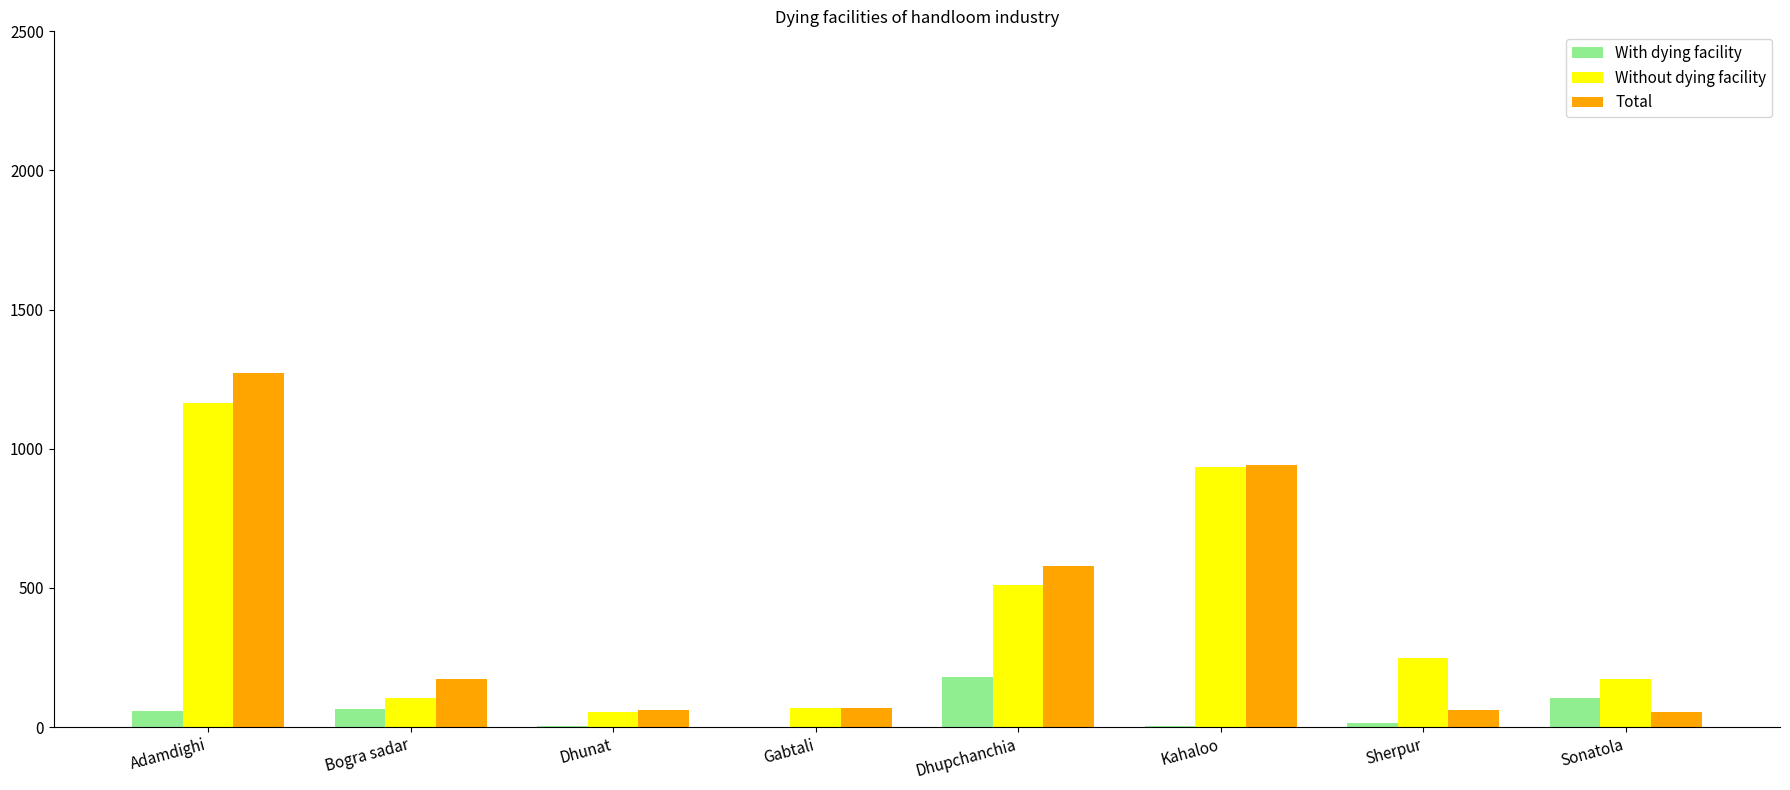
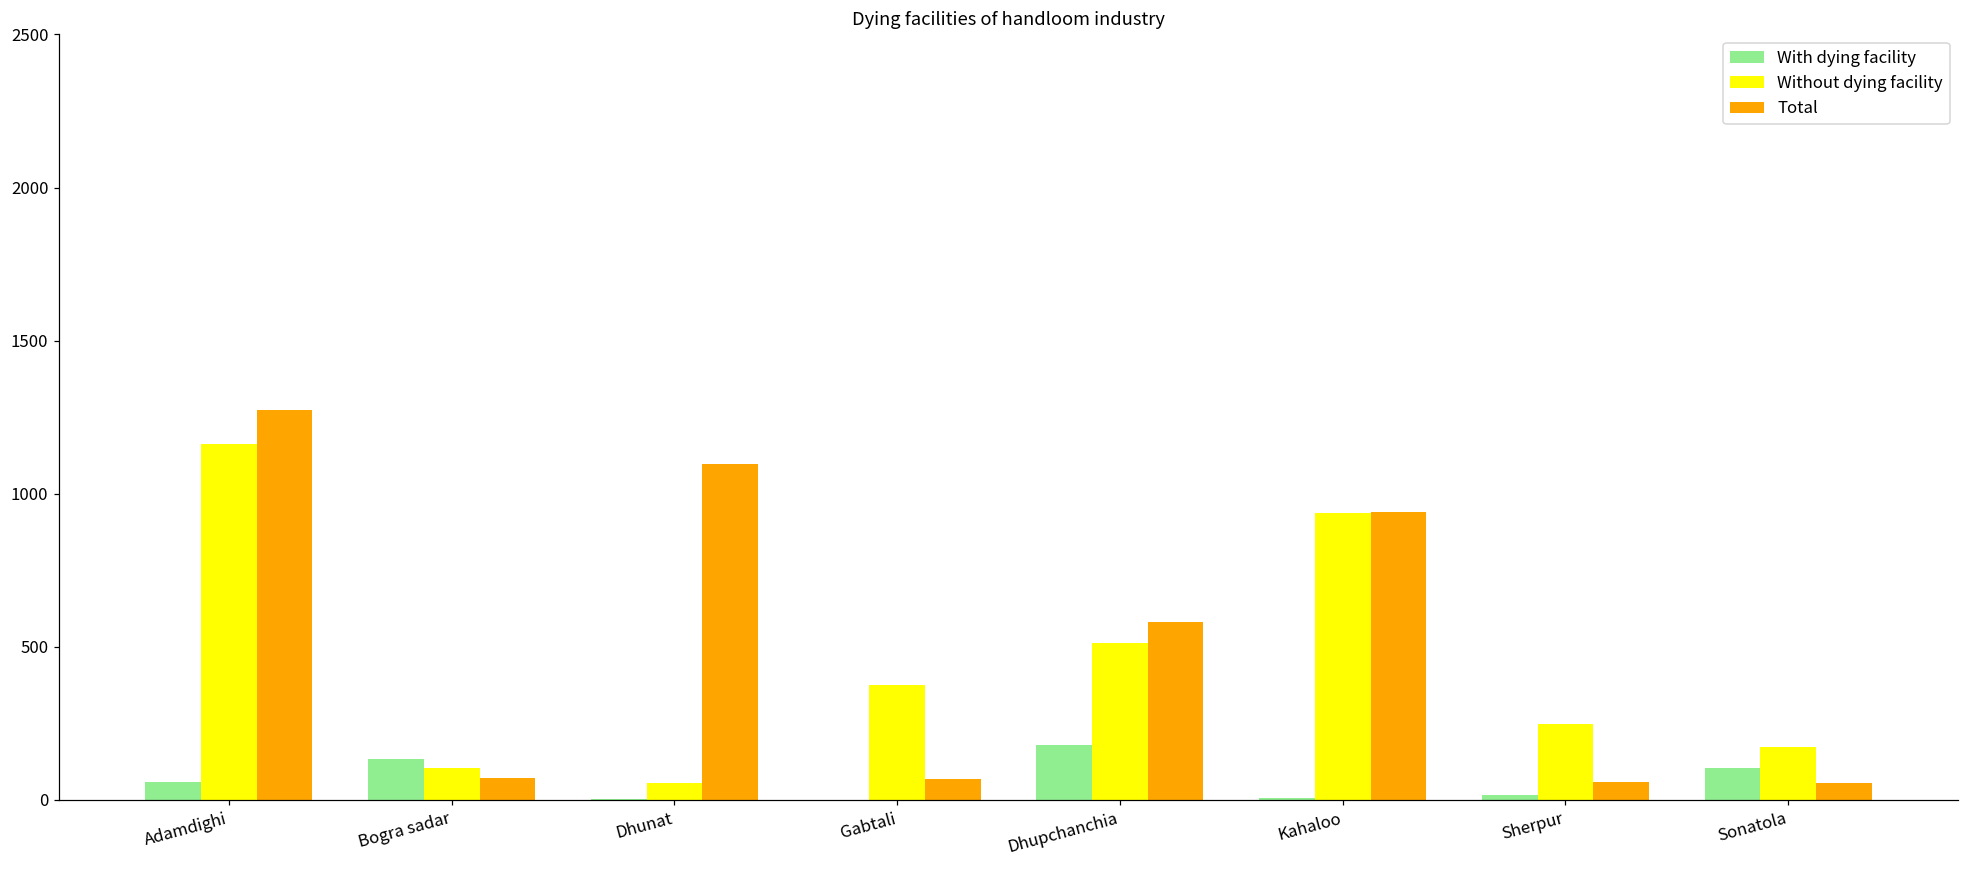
  {
    "With dying facility": {
      "Adamdighi": 60,
-     "Bogra sadar": 70,
+     "Bogra sadar": 130,
      "Gabtali": 0,
      "Dhupchanchia": 180,
      "Sherpur": 20,
      "Sonatola": 100
    },
    "Without dying facility": {
      "Adamdighi": 1160,
      "Bogra sadar": 110,
      "Dhunat": 60,
-     "Gabtali": 70,
+     "Gabtali": 370,
      "Dhupchanchia": 510,
      "Kahaloo": 940,
      "Sherpur": 250,
      "Sonatola": 170
    },
    "Total": {
      "Adamdighi": 1270,
-     "Bogra sadar": 170,
-     "Dhunat": 60,
+     "Bogra sadar": 70,
+     "Dhunat": 1100,
      "Gabtali": 70,
      "Dhupchanchia": 580,
      "Kahaloo": 940,
      "Sherpur": 60,
      "Sonatola": 50
    }
  }
